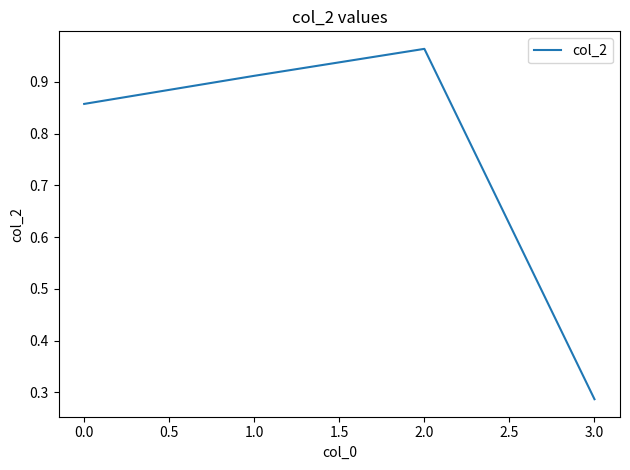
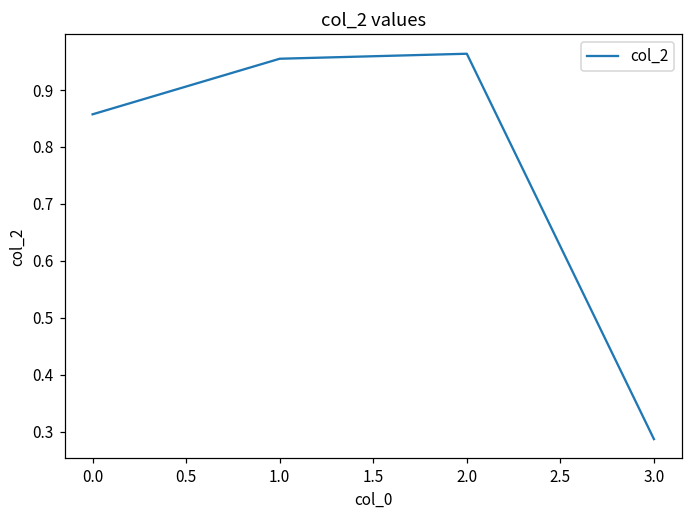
  {
    "0.0": 0.86,
-   "1.0": 0.91,
+   "1.0": 0.95,
    "2.0": 0.96,
    "3.0": 0.29
  }
